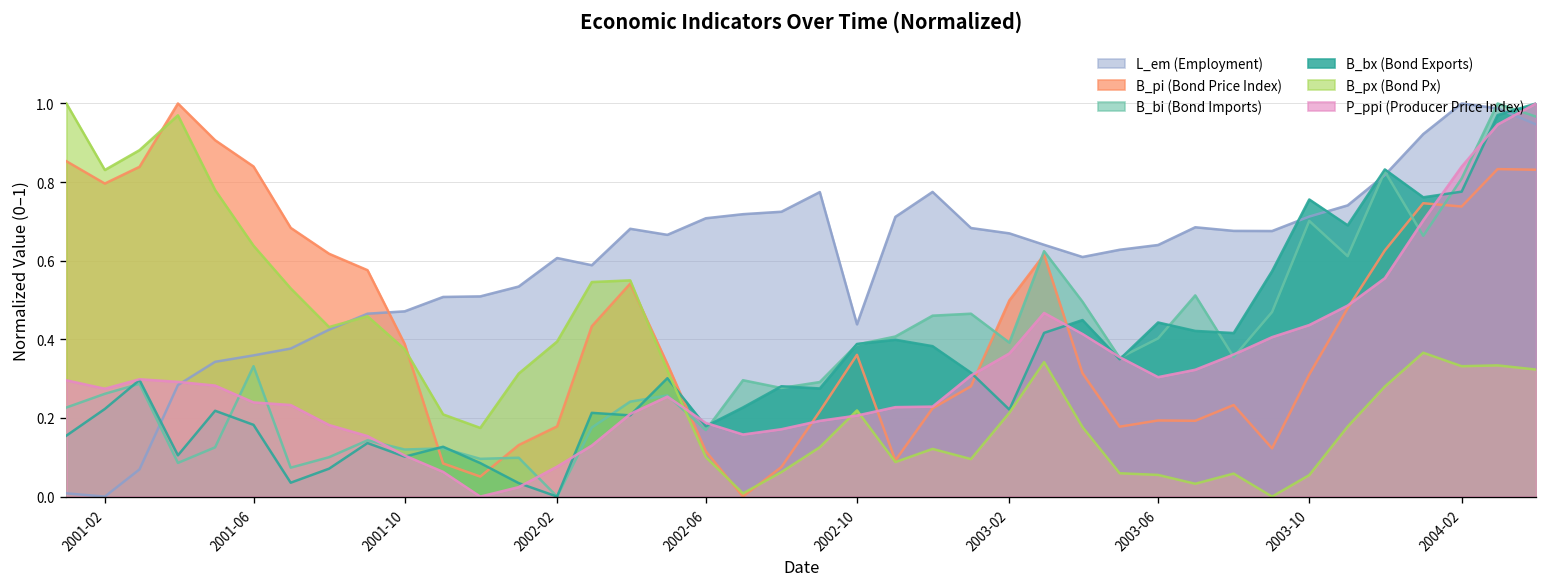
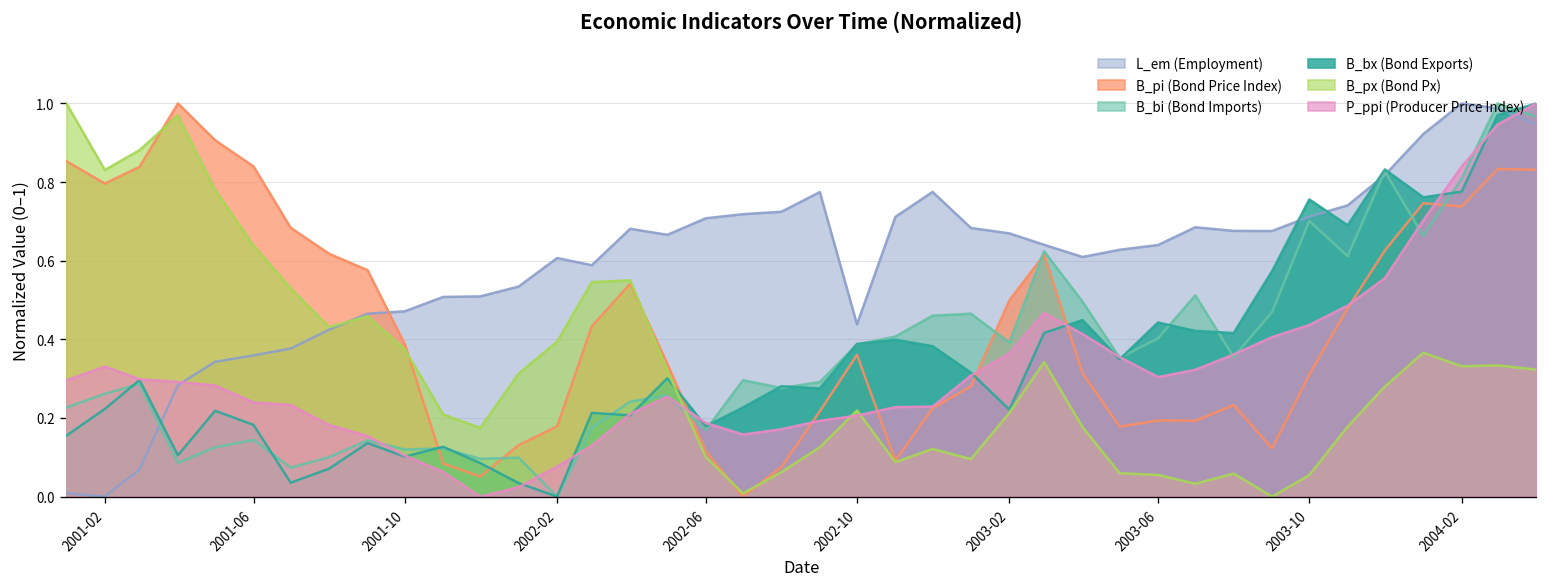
  {
    "L_em (Employment)": {
      "2001-02": 0.00,
      "2001-06": 0.36,
      "2001-10": 0.47,
      "2002-02": 0.61,
      "2002-06": 0.71,
      "2002-10": 0.44,
      "2003-02": 0.67,
      "2003-06": 0.64,
      "2003-10": 0.71,
      "2004-02": 1.00
    },
    "B_pi (Bond Price Index)": {
      "2001-02": 0.80,
      "2001-06": 0.84,
      "2001-10": 0.39,
      "2002-02": 0.18,
      "2002-06": 0.12,
      "2002-10": 0.36,
      "2003-02": 0.50,
      "2003-06": 0.19,
      "2003-10": 0.31,
      "2004-02": 0.74
    },
    "B_bi (Bond Imports)": {
      "2001-02": 0.26,
-     "2001-06": 0.33,
+     "2001-06": 0.14,
      "2001-10": 0.12,
      "2002-06": 0.17,
      "2003-02": 0.39,
      "2003-06": 0.40,
      "2003-10": 0.70,
      "2004-02": 0.81
    },
    "B_bx (Bond Exports)": {
      "2001-02": 0.22,
      "2001-06": 0.18,
      "2002-06": 0.18,
      "2003-02": 0.22,
      "2003-06": 0.44,
      "2003-10": 0.76,
      "2004-02": 0.78
    },
    "B_px (Bond Px)": {
      "2001-02": 0.83,
      "2001-06": 0.64,
      "2001-10": 0.37,
      "2002-02": 0.39,
      "2002-06": 0.10,
      "2002-10": 0.22,
      "2003-02": 0.21,
      "2003-06": 0.06,
      "2003-10": 0.05,
      "2004-02": 0.33
    },
    "P_ppi (Producer Price Index)": {
-     "2001-02": 0.27,
+     "2001-02": 0.33,
      "2001-06": 0.24,
      "2002-02": 0.08,
      "2002-06": 0.19,
      "2002-10": 0.21,
      "2003-02": 0.36,
      "2003-06": 0.30,
      "2003-10": 0.44,
      "2004-02": 0.84
    }
  }
